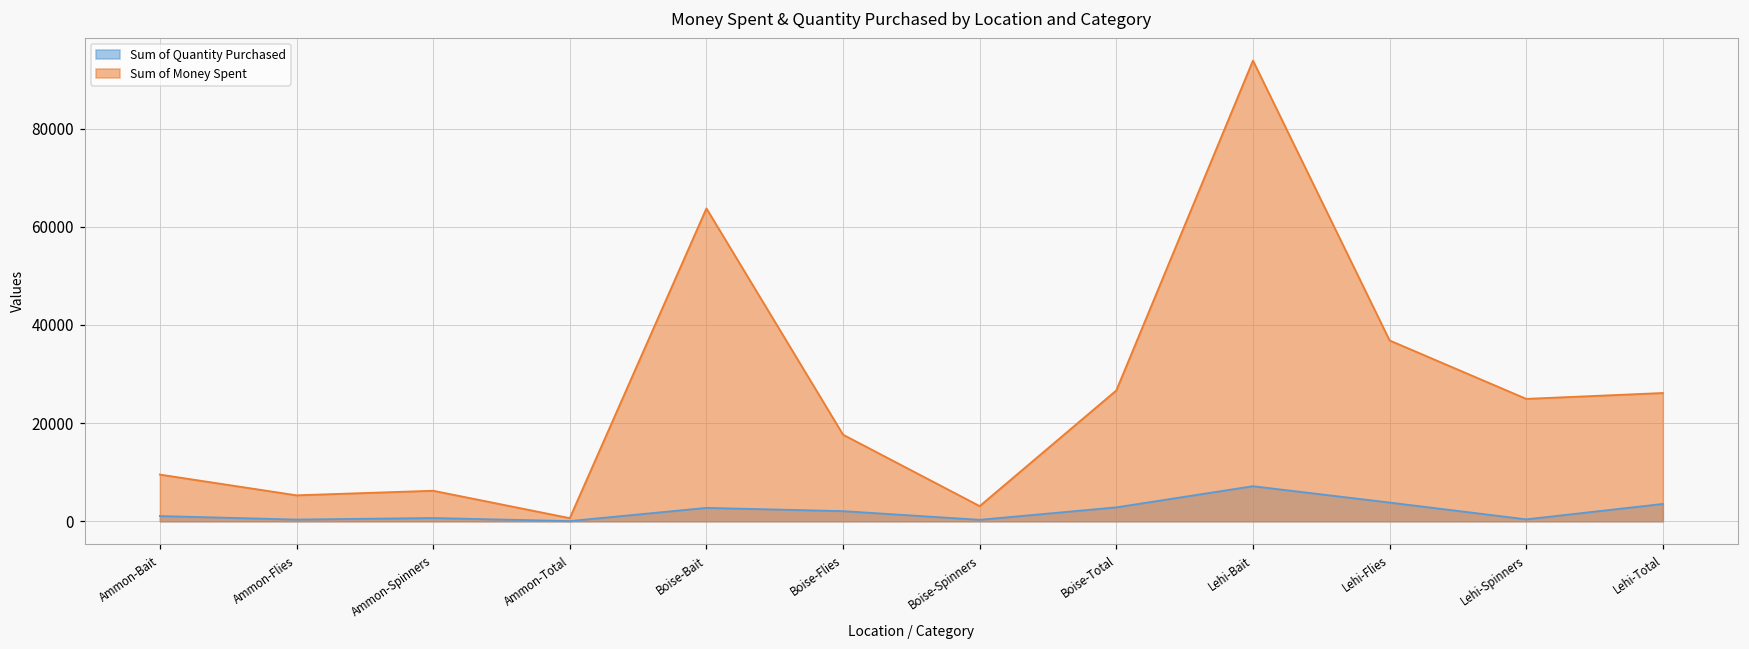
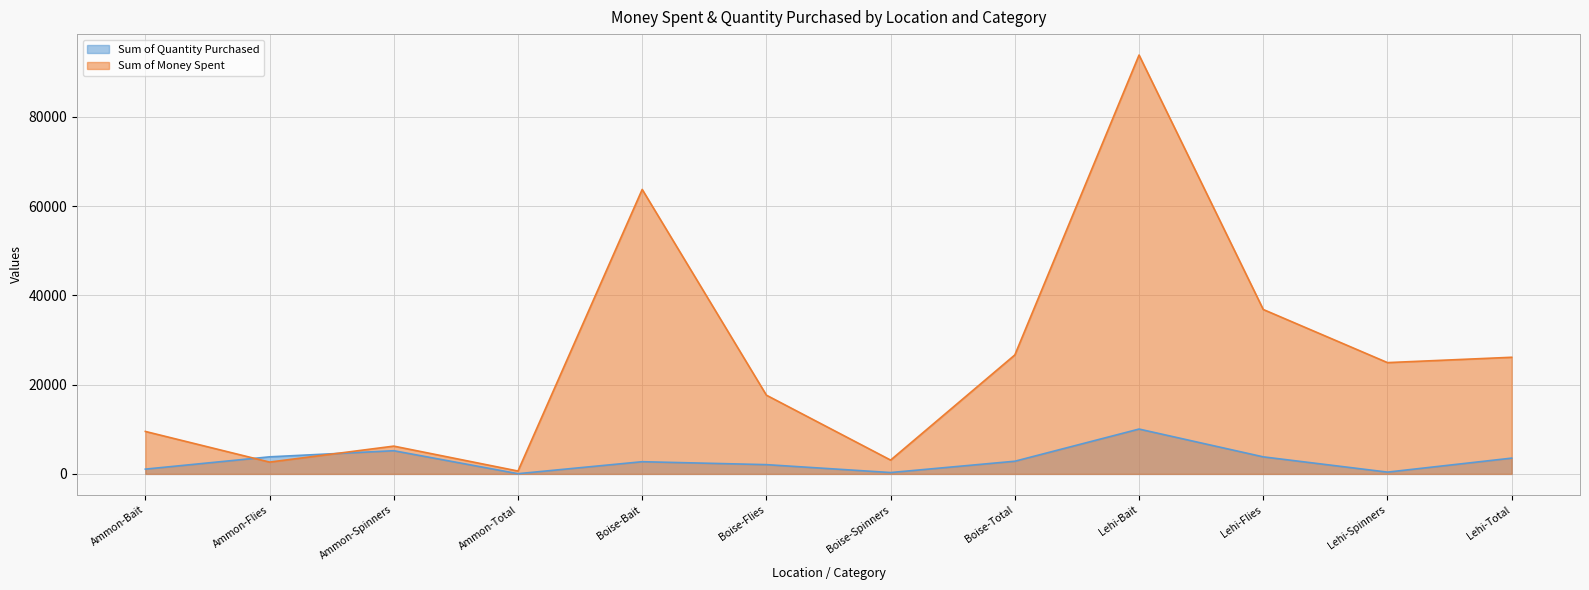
  {
    "Sum of Quantity Purchased": {
      "Ammon-Bait": 1000,
-     "Ammon-Flies": 0,
-     "Ammon-Spinners": 1000,
+     "Ammon-Flies": 4000,
+     "Ammon-Spinners": 5000,
      "Ammon-Total": 0,
      "Boise-Bait": 3000,
      "Boise-Flies": 2000,
      "Boise-Spinners": 0,
      "Boise-Total": 3000,
-     "Lehi-Bait": 7000,
+     "Lehi-Bait": 10000,
      "Lehi-Flies": 4000,
      "Lehi-Spinners": 0,
      "Lehi-Total": 4000
    },
    "Sum of Money Spent": {
      "Ammon-Bait": 10000,
-     "Ammon-Flies": 5000,
+     "Ammon-Flies": 3000,
      "Ammon-Spinners": 6000,
      "Ammon-Total": 1000,
      "Boise-Bait": 64000,
      "Boise-Flies": 18000,
      "Boise-Spinners": 3000,
      "Boise-Total": 27000,
      "Lehi-Bait": 94000,
      "Lehi-Flies": 37000,
      "Lehi-Spinners": 25000,
      "Lehi-Total": 26000
    }
  }
